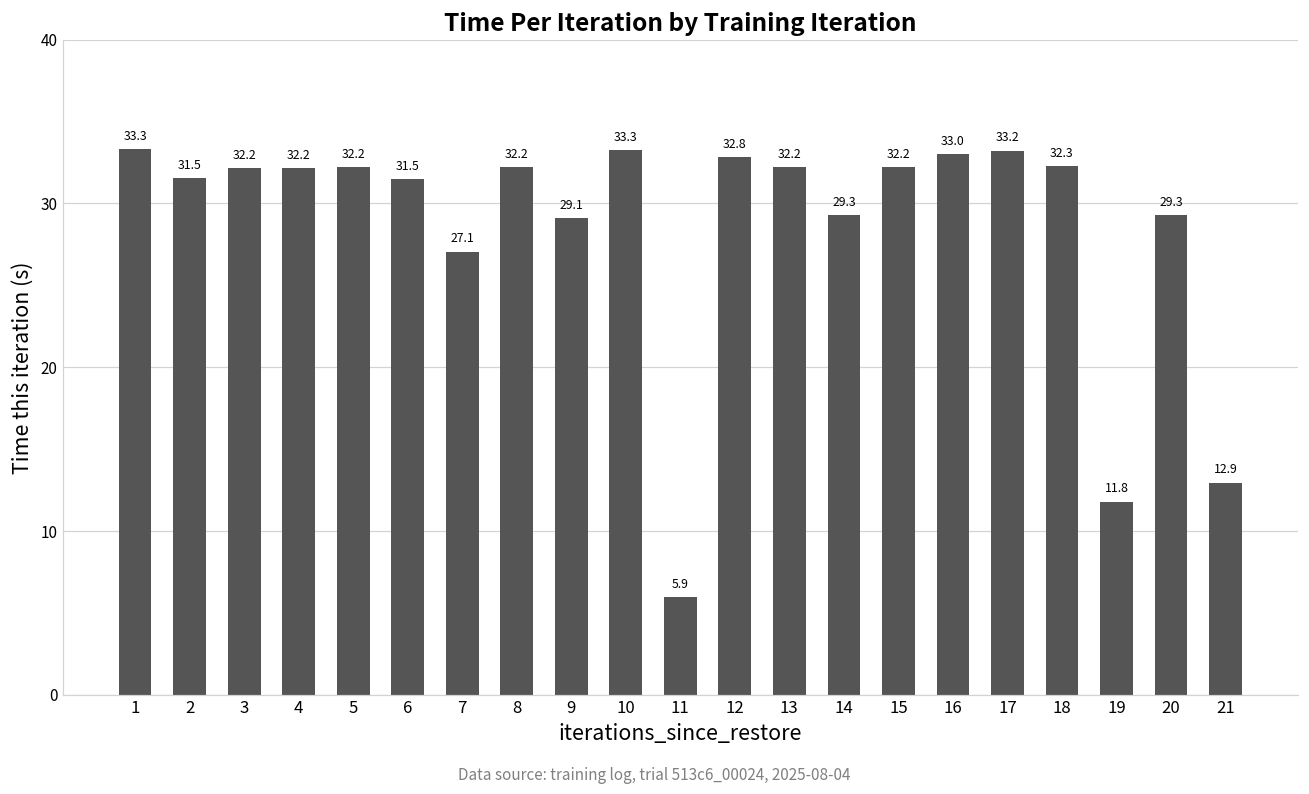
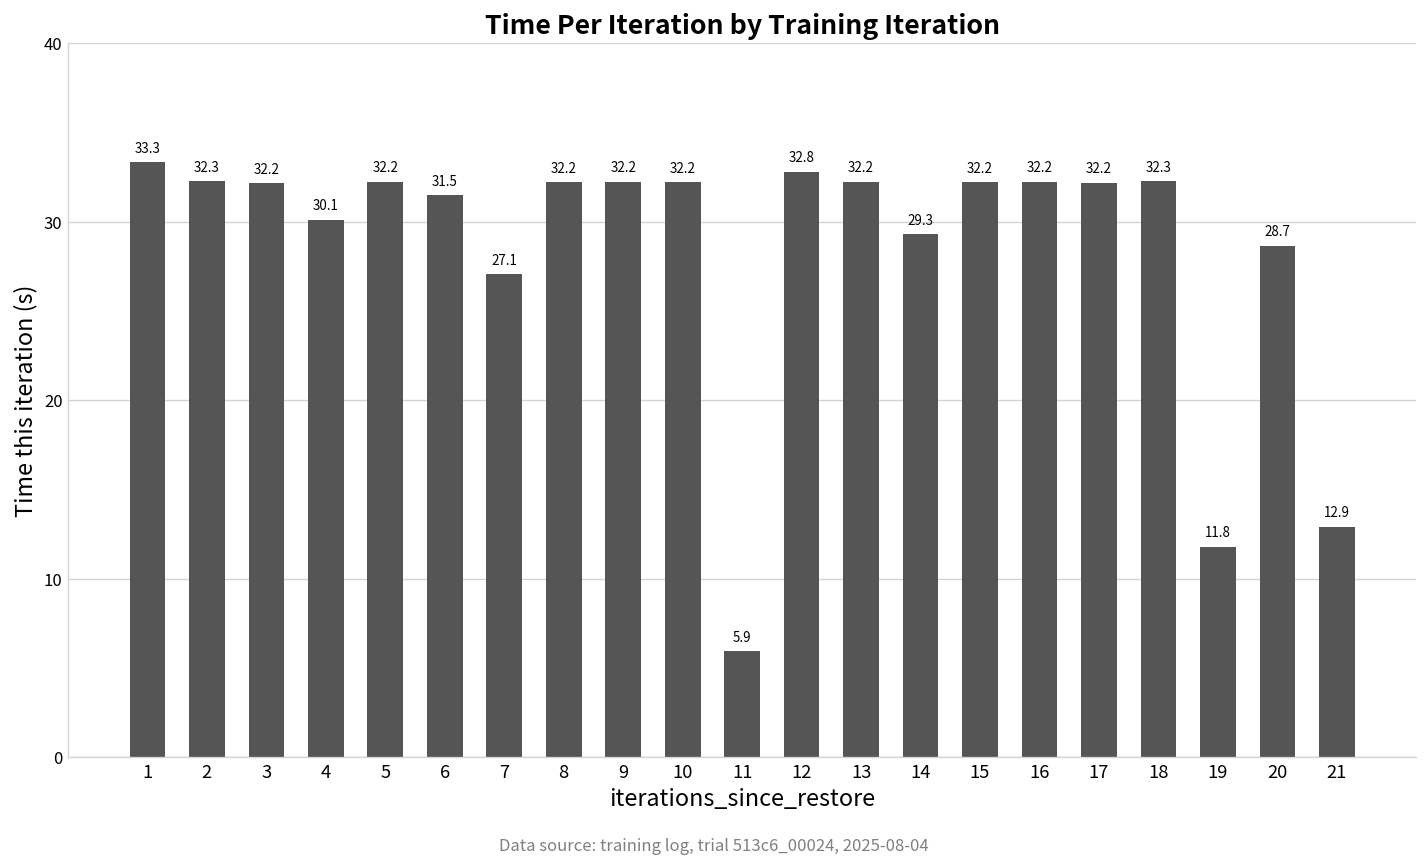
  {
    "1": 33.3,
-   "2": 31.5,
+   "2": 32.3,
    "3": 32.2,
-   "4": 32.2,
+   "4": 30.1,
    "5": 32.2,
    "6": 31.5,
    "7": 27.1,
    "8": 32.2,
-   "9": 29.1,
-   "10": 33.3,
+   "9": 32.2,
+   "10": 32.2,
    "11": 5.9,
    "12": 32.8,
    "13": 32.2,
    "14": 29.3,
    "15": 32.2,
-   "16": 33.0,
-   "17": 33.2,
+   "16": 32.2,
+   "17": 32.2,
    "18": 32.3,
    "19": 11.8,
-   "20": 29.3,
+   "20": 28.7,
    "21": 12.9
  }
